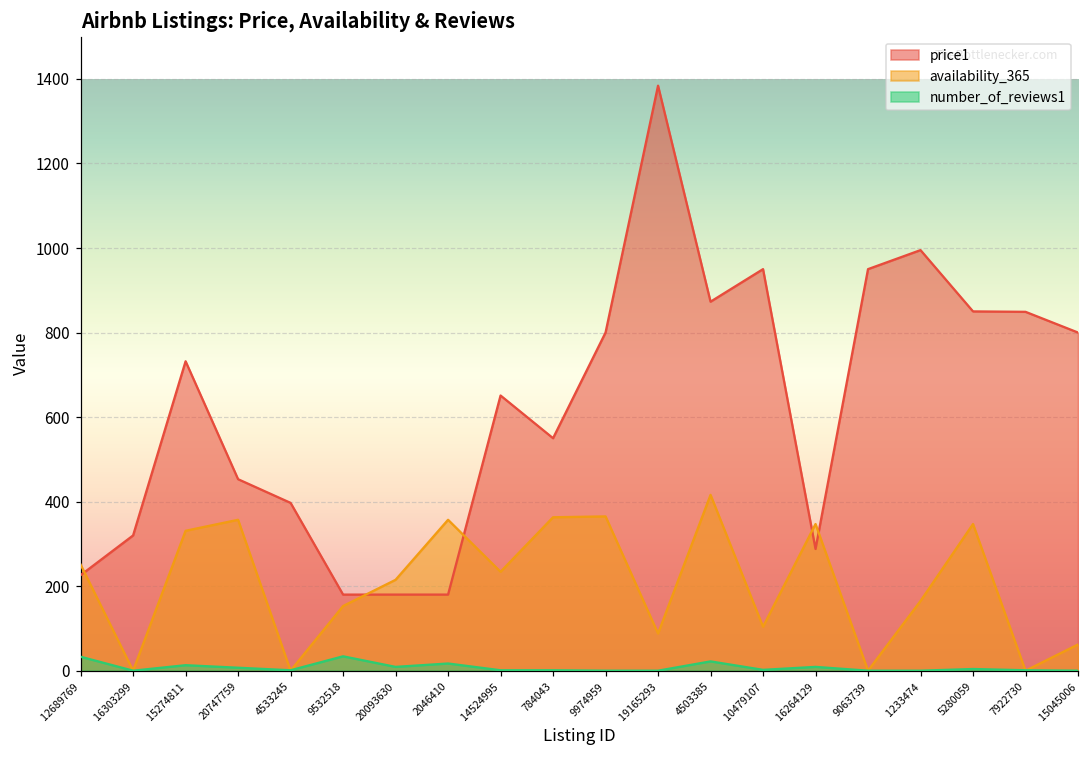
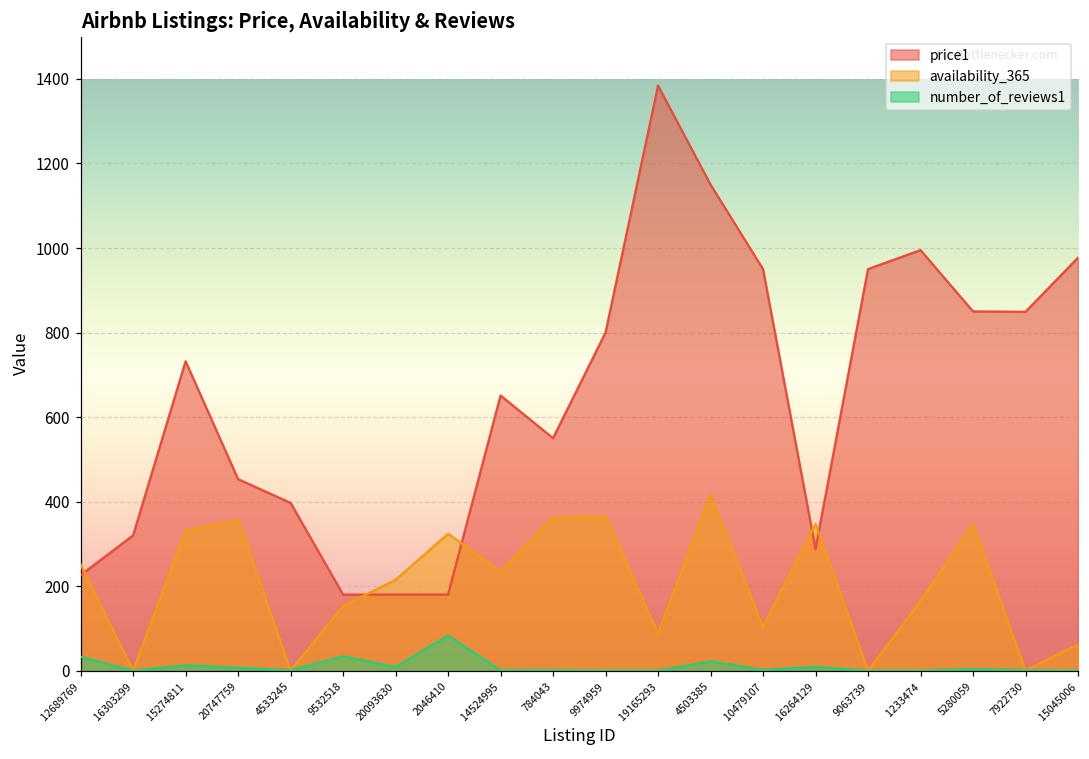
  {
    "price1": {
      "12689769": 230,
      "16303299": 320,
      "15274811": 730,
      "20747759": 450,
      "4533245": 400,
      "9532518": 180,
      "20093630": 180,
      "2046410": 180,
      "14524995": 650,
      "784043": 550,
      "9974959": 800,
      "19165293": 1380,
-     "4503385": 870,
+     "4503385": 1150,
      "10479107": 950,
      "16264129": 290,
      "9063739": 950,
      "1233474": 1000,
      "5280059": 850,
      "7922730": 850,
-     "15045006": 800
+     "15045006": 980
    },
    "availability_365": {
      "12689769": 250,
      "15274811": 330,
      "20747759": 360,
      "9532518": 150,
      "20093630": 220,
-     "2046410": 360,
+     "2046410": 320,
      "14524995": 230,
      "784043": 360,
      "9974959": 370,
      "19165293": 90,
      "4503385": 420,
      "10479107": 100,
      "16264129": 350,
      "1233474": 170,
      "5280059": 350,
      "15045006": 60
    },
    "number_of_reviews1": {
      "12689769": 30,
      "15274811": 10,
      "20747759": 10,
      "9532518": 30,
      "20093630": 10,
-     "2046410": 20,
+     "2046410": 80,
      "14524995": 0,
      "784043": 0,
      "9974959": 0,
      "19165293": 0,
      "4503385": 20,
      "10479107": 0,
      "16264129": 10,
      "1233474": 0,
      "5280059": 0,
      "15045006": 0
    }
  }
